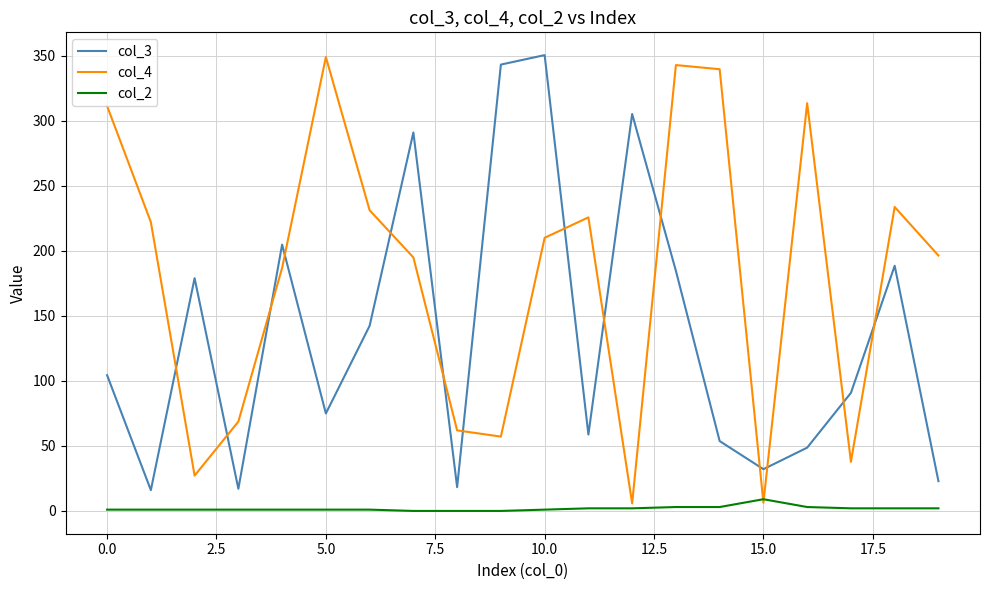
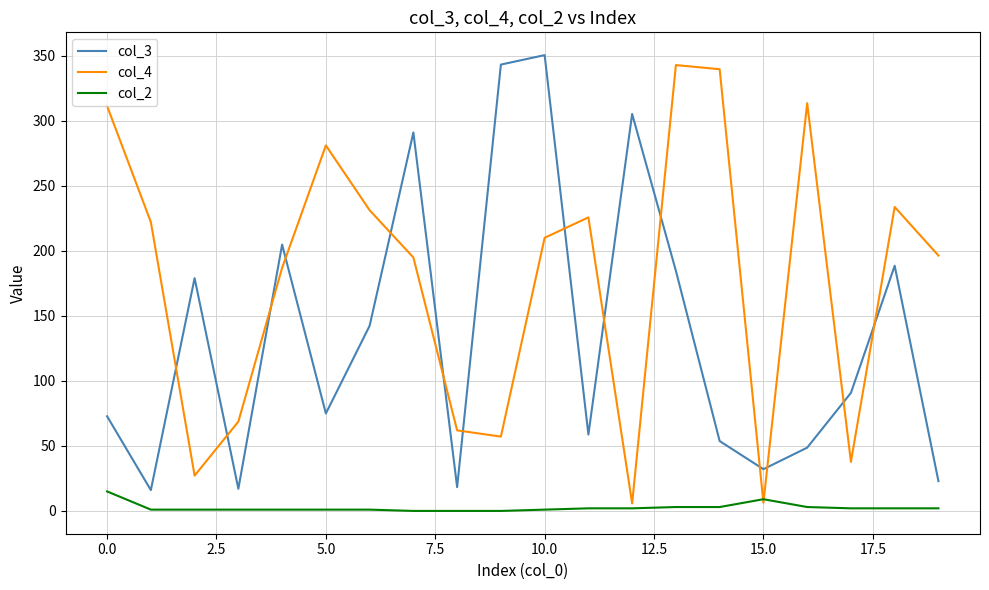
  {
    "col_3": {
-     "0.0": 104,
+     "0.0": 73,
      "5.0": 75,
      "10.0": 350,
      "15.0": 32
    },
    "col_4": {
-     "5.0": 349,
+     "5.0": 281,
      "10.0": 210,
      "15.0": 6
    },
    "col_2": {
-     "0.0": 1,
+     "0.0": 15,
      "5.0": 1,
      "10.0": 1,
      "15.0": 9
    }
  }
